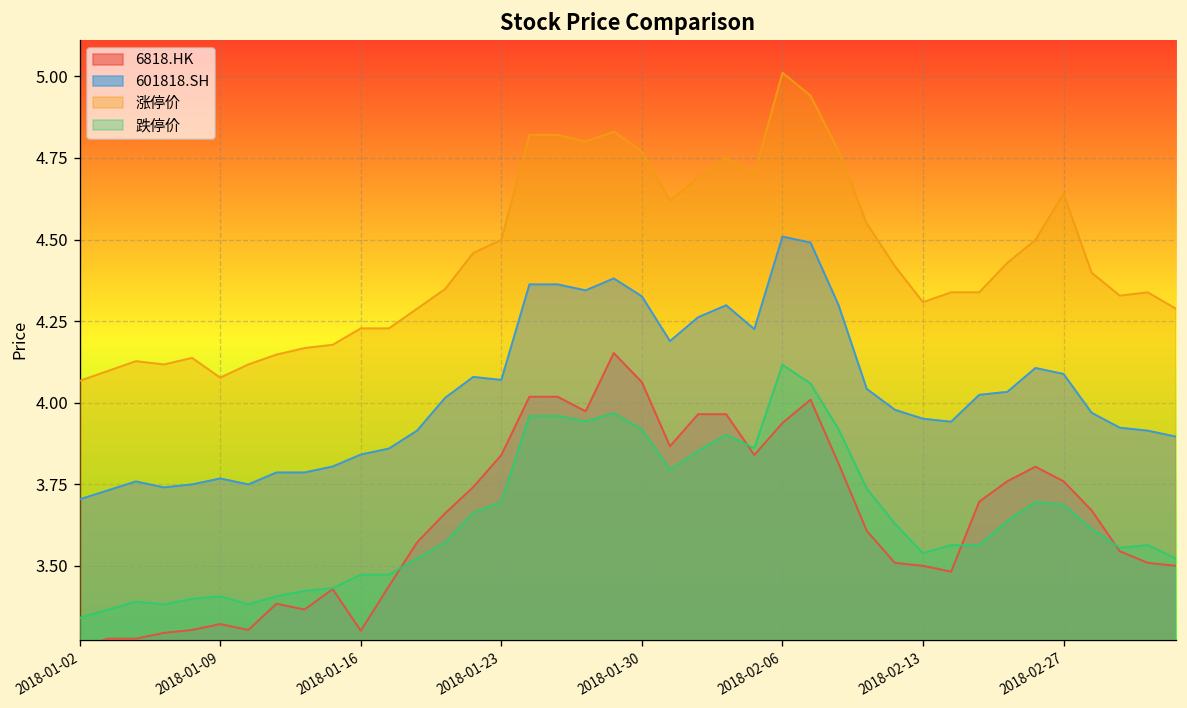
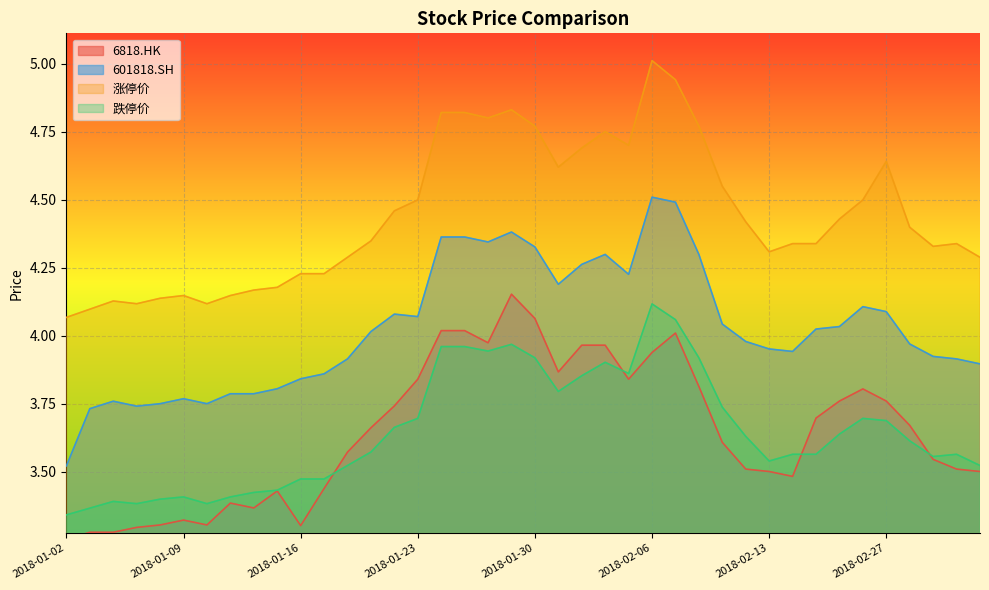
  {
    "6818.HK": {
      "2018-01-09": 3.32,
      "2018-01-16": 3.30,
      "2018-01-23": 3.84,
      "2018-01-30": 4.06,
      "2018-02-06": 3.94,
      "2018-02-13": 3.50,
      "2018-02-27": 3.76
    },
    "601818.SH": {
-     "2018-01-02": 3.70,
+     "2018-01-02": 3.52,
      "2018-01-09": 3.77,
      "2018-01-16": 3.84,
      "2018-01-23": 4.07,
      "2018-01-30": 4.33,
      "2018-02-06": 4.51,
      "2018-02-13": 3.95,
      "2018-02-27": 4.09
    },
    "涨停价": {
      "2018-01-02": 4.07,
-     "2018-01-09": 4.08,
+     "2018-01-09": 4.15,
      "2018-01-16": 4.23,
      "2018-01-23": 4.50,
      "2018-01-30": 4.77,
      "2018-02-06": 5.01,
      "2018-02-13": 4.31,
      "2018-02-27": 4.64
    },
    "跌停价": {
      "2018-01-02": 3.34,
      "2018-01-09": 3.41,
      "2018-01-16": 3.47,
      "2018-01-23": 3.70,
      "2018-01-30": 3.92,
      "2018-02-06": 4.12,
      "2018-02-13": 3.54,
      "2018-02-27": 3.69
    }
  }
